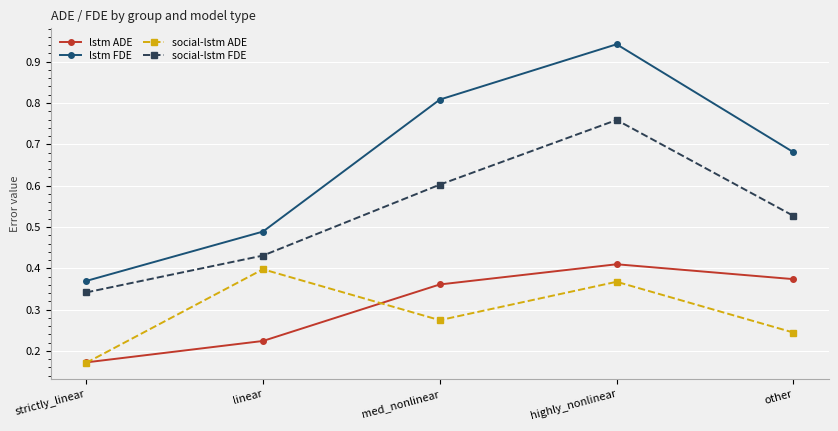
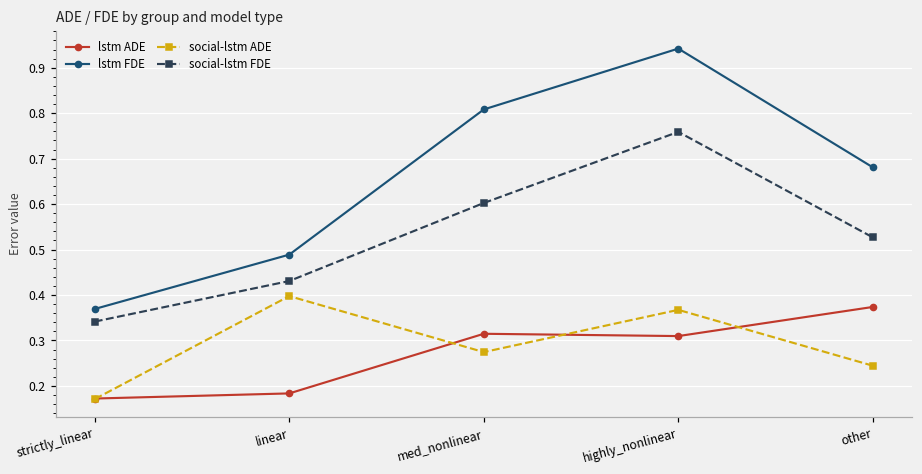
  {
    "lstm ADE": {
-     "linear": 0.22,
-     "med_nonlinear": 0.36,
-     "highly_nonlinear": 0.41,
+     "linear": 0.18,
+     "med_nonlinear": 0.31,
+     "highly_nonlinear": 0.31,
      "other": 0.37
    },
    "social-lstm ADE": {
      "linear": 0.40,
      "med_nonlinear": 0.27,
      "highly_nonlinear": 0.37,
      "other": 0.24
    }
  }
